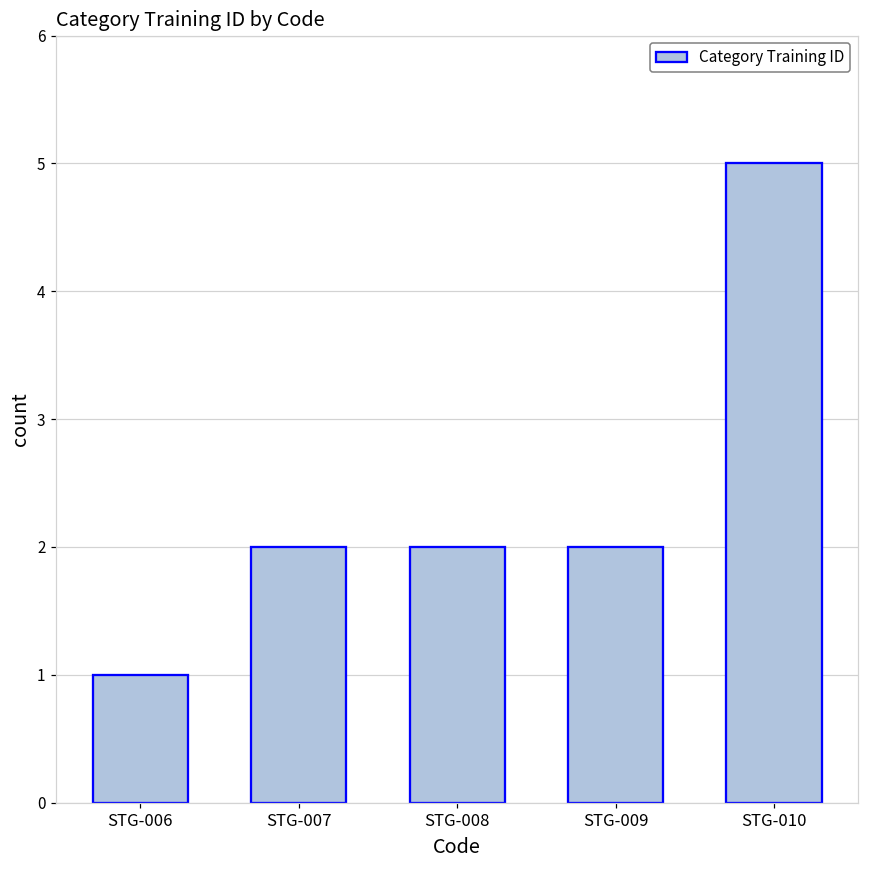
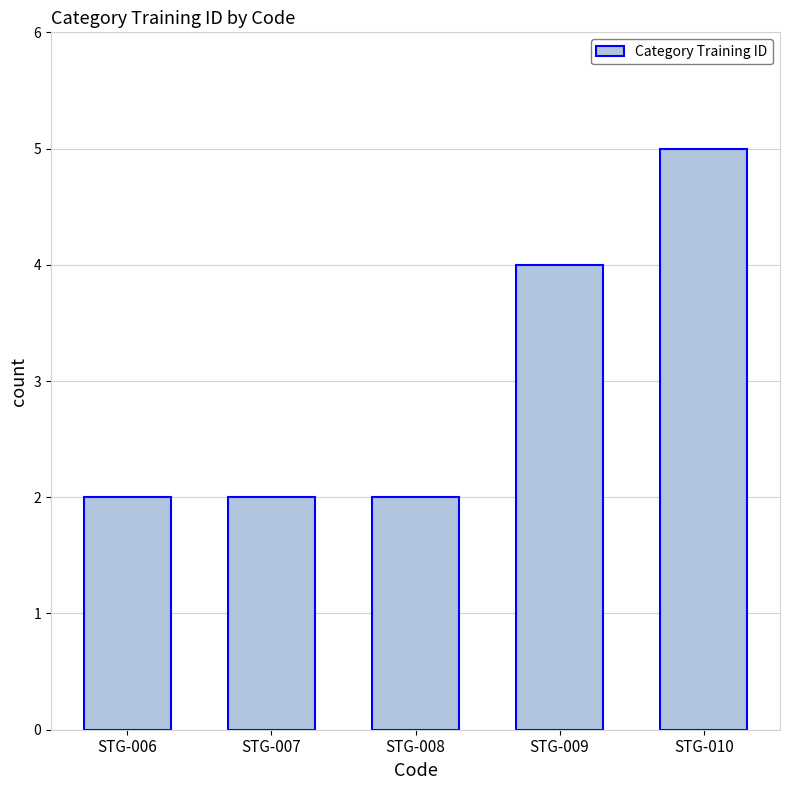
  {
-   "STG-006": 1,
+   "STG-006": 2,
    "STG-007": 2,
    "STG-008": 2,
-   "STG-009": 2,
+   "STG-009": 4,
    "STG-010": 5
  }
